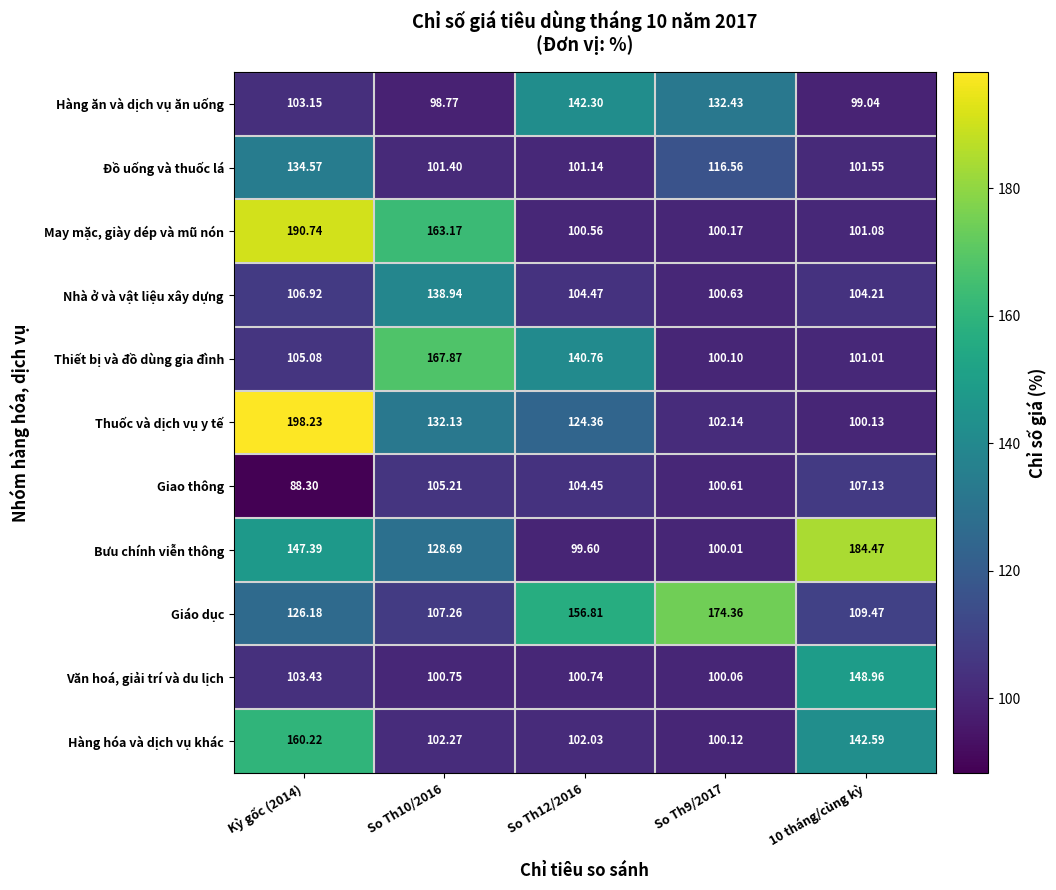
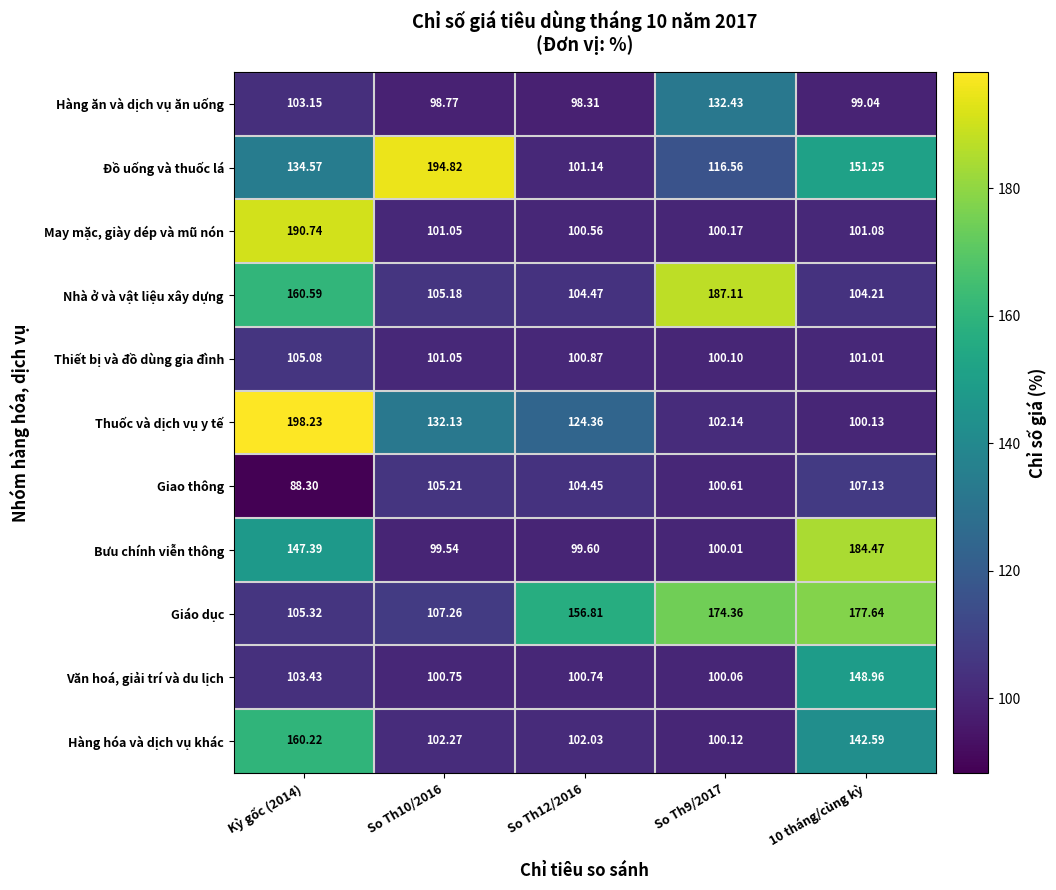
  {
    "Hàng ăn và dịch vụ ăn uống": {
      "Kỳ gốc (2014)": 103.15,
      "So Th10/2016": 98.77,
-     "So Th12/2016": 142.30,
+     "So Th12/2016": 98.31,
      "So Th9/2017": 132.43,
      "10 tháng/cùng kỳ": 99.04
    },
    "Đồ uống và thuốc lá": {
      "Kỳ gốc (2014)": 134.57,
-     "So Th10/2016": 101.40,
+     "So Th10/2016": 194.82,
      "So Th12/2016": 101.14,
      "So Th9/2017": 116.56,
-     "10 tháng/cùng kỳ": 101.55
+     "10 tháng/cùng kỳ": 151.25
    },
    "May mặc, giày dép và mũ nón": {
      "Kỳ gốc (2014)": 190.74,
-     "So Th10/2016": 163.17,
+     "So Th10/2016": 101.05,
      "So Th12/2016": 100.56,
      "So Th9/2017": 100.17,
      "10 tháng/cùng kỳ": 101.08
    },
    "Nhà ở và vật liệu xây dựng": {
-     "Kỳ gốc (2014)": 106.92,
-     "So Th10/2016": 138.94,
+     "Kỳ gốc (2014)": 160.59,
+     "So Th10/2016": 105.18,
      "So Th12/2016": 104.47,
-     "So Th9/2017": 100.63,
+     "So Th9/2017": 187.11,
      "10 tháng/cùng kỳ": 104.21
    },
    "Thiết bị và đồ dùng gia đình": {
      "Kỳ gốc (2014)": 105.08,
-     "So Th10/2016": 167.87,
-     "So Th12/2016": 140.76,
+     "So Th10/2016": 101.05,
+     "So Th12/2016": 100.87,
      "So Th9/2017": 100.10,
      "10 tháng/cùng kỳ": 101.01
    },
    "Thuốc và dịch vụ y tế": {
      "Kỳ gốc (2014)": 198.23,
      "So Th10/2016": 132.13,
      "So Th12/2016": 124.36,
      "So Th9/2017": 102.14,
      "10 tháng/cùng kỳ": 100.13
    },
    "Giao thông": {
      "Kỳ gốc (2014)": 88.30,
      "So Th10/2016": 105.21,
      "So Th12/2016": 104.45,
      "So Th9/2017": 100.61,
      "10 tháng/cùng kỳ": 107.13
    },
    "Bưu chính viễn thông": {
      "Kỳ gốc (2014)": 147.39,
-     "So Th10/2016": 128.69,
+     "So Th10/2016": 99.54,
      "So Th12/2016": 99.60,
      "So Th9/2017": 100.01,
      "10 tháng/cùng kỳ": 184.47
    },
    "Giáo dục": {
-     "Kỳ gốc (2014)": 126.18,
+     "Kỳ gốc (2014)": 105.32,
      "So Th10/2016": 107.26,
      "So Th12/2016": 156.81,
      "So Th9/2017": 174.36,
-     "10 tháng/cùng kỳ": 109.47
+     "10 tháng/cùng kỳ": 177.64
    },
    "Văn hoá, giải trí và du lịch": {
      "Kỳ gốc (2014)": 103.43,
      "So Th10/2016": 100.75,
      "So Th12/2016": 100.74,
      "So Th9/2017": 100.06,
      "10 tháng/cùng kỳ": 148.96
    },
    "Hàng hóa và dịch vụ khác": {
      "Kỳ gốc (2014)": 160.22,
      "So Th10/2016": 102.27,
      "So Th12/2016": 102.03,
      "So Th9/2017": 100.12,
      "10 tháng/cùng kỳ": 142.59
    }
  }
